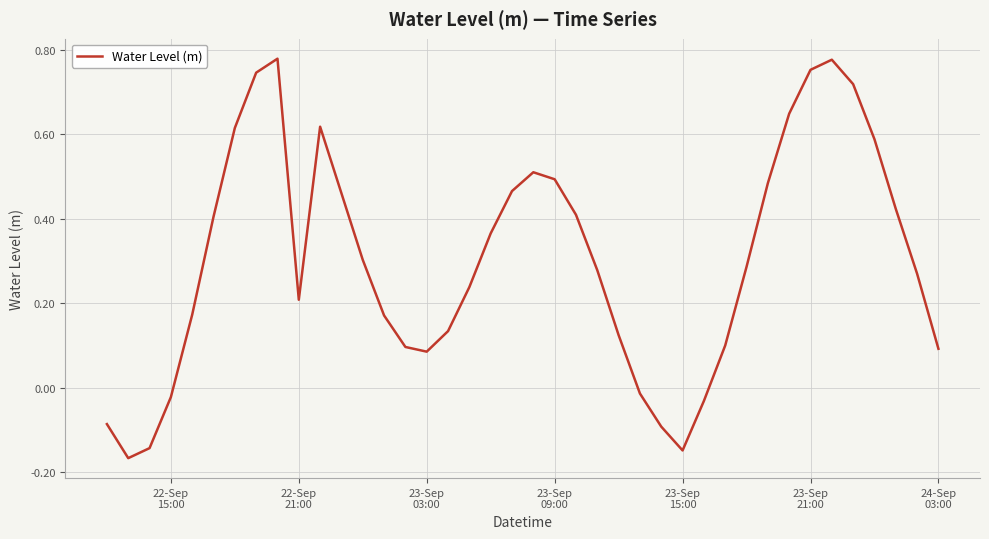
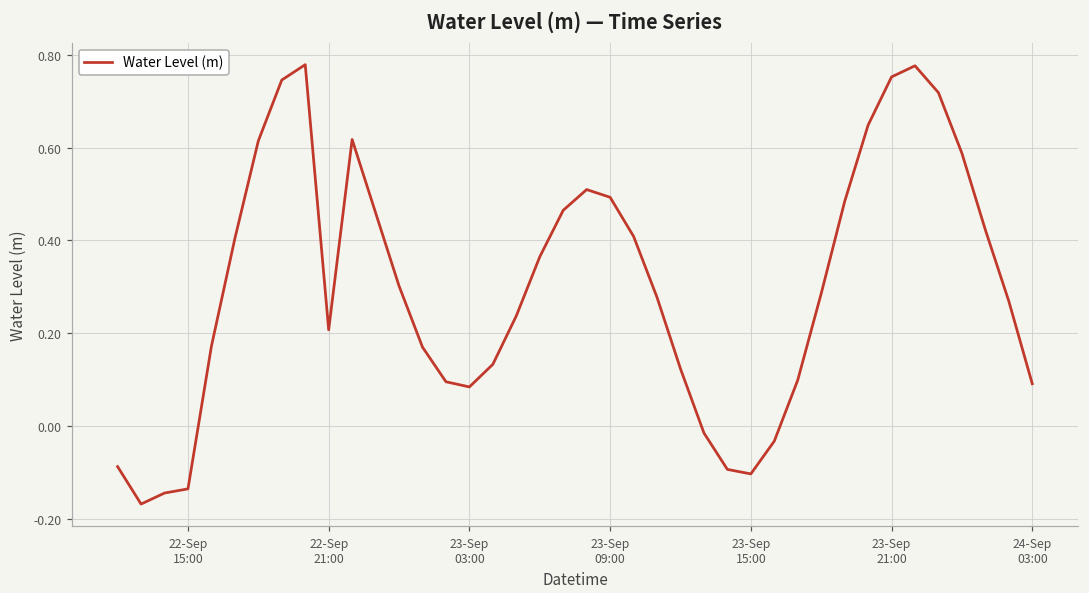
  {
-   "22-Sep 15:00": -0.02,
+   "22-Sep 15:00": -0.13,
    "22-Sep 21:00": 0.21,
    "23-Sep 03:00": 0.08,
    "23-Sep 09:00": 0.49,
-   "23-Sep 15:00": -0.15,
+   "23-Sep 15:00": -0.10,
    "23-Sep 21:00": 0.75,
    "24-Sep 03:00": 0.09
  }
